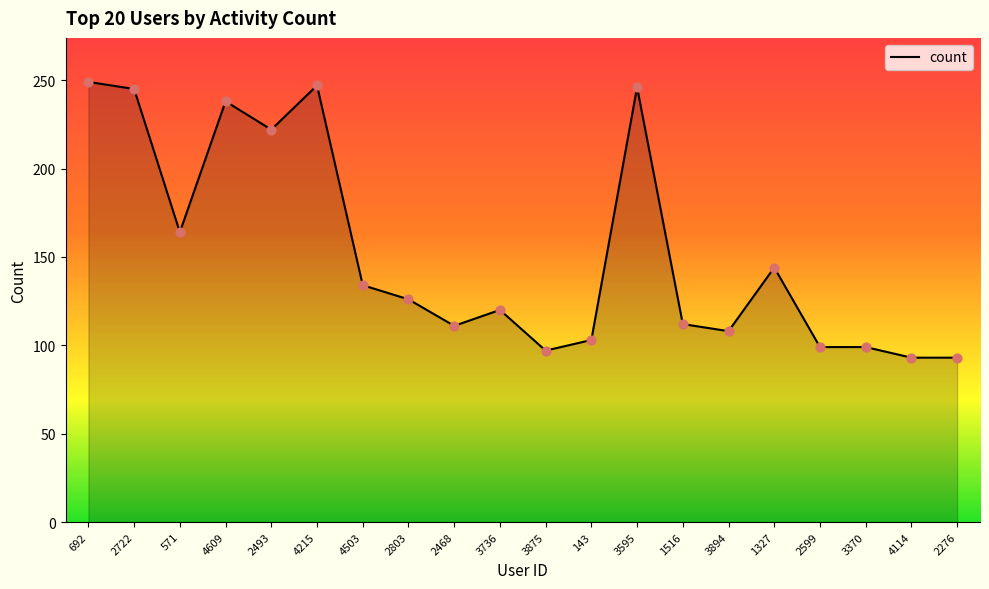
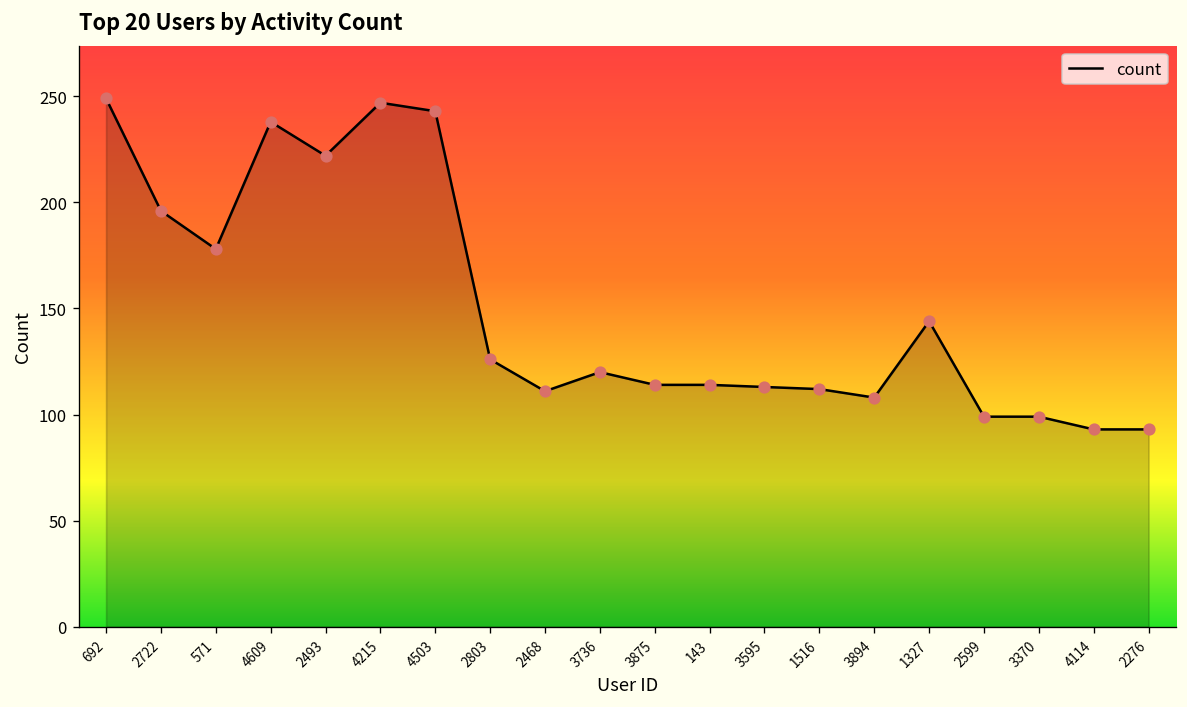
  {
    "692": 249,
-   "2722": 245,
-   "571": 164,
+   "2722": 196,
+   "571": 178,
    "4609": 238,
    "2493": 222,
    "4215": 247,
-   "4503": 134,
+   "4503": 243,
    "2803": 126,
    "2468": 111,
    "3736": 120,
-   "3875": 97,
-   "143": 103,
-   "3595": 246,
+   "3875": 114,
+   "143": 114,
+   "3595": 113,
    "1516": 112,
    "3894": 108,
    "1327": 144,
    "2599": 99,
    "3370": 99,
    "4114": 93,
    "2276": 93
  }
